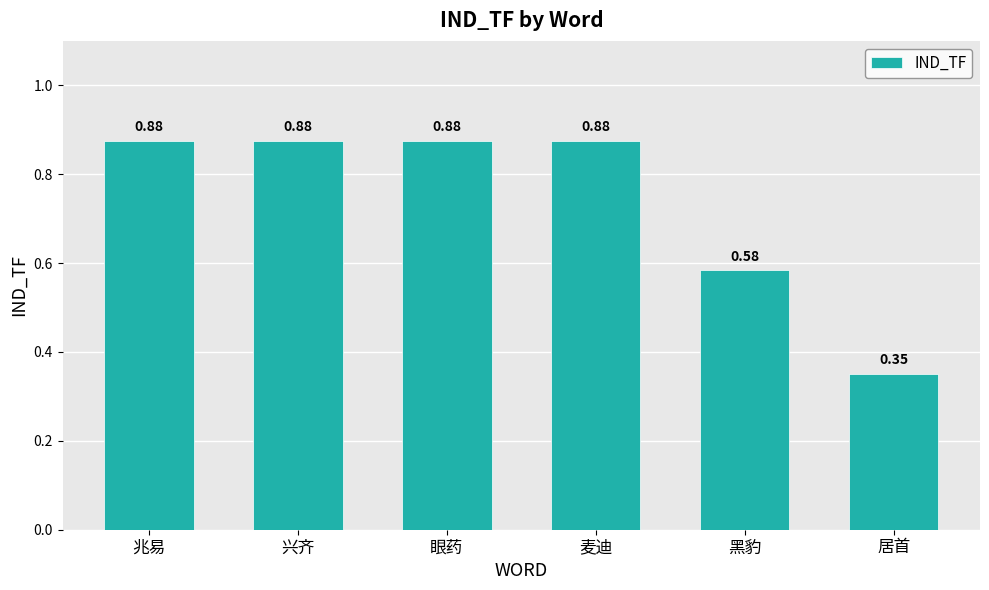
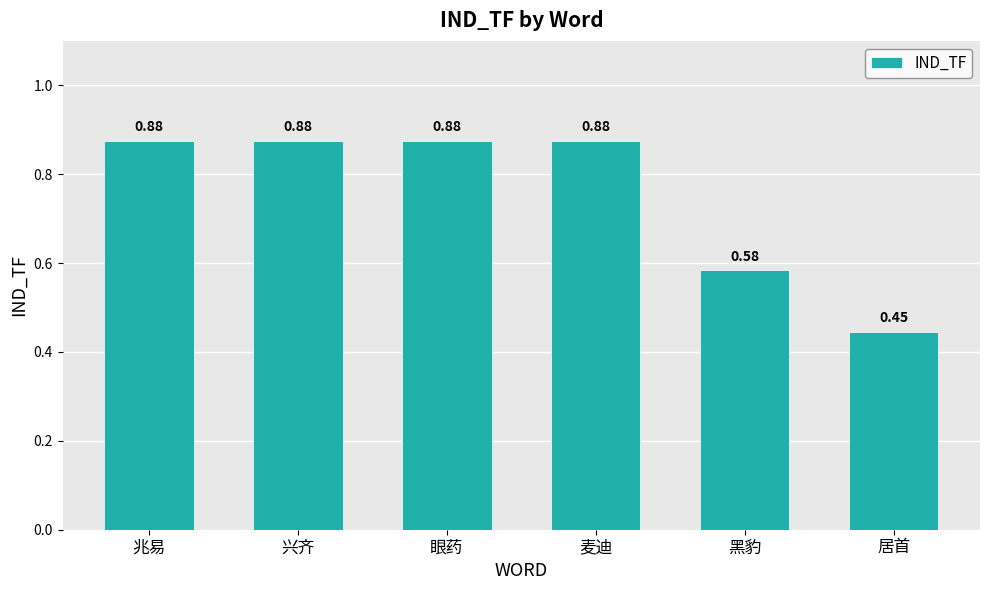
  {
    "兆易": 0.88,
    "兴齐": 0.88,
    "眼药": 0.88,
    "麦迪": 0.88,
    "黑豹": 0.58,
-   "居首": 0.35
+   "居首": 0.45
  }
